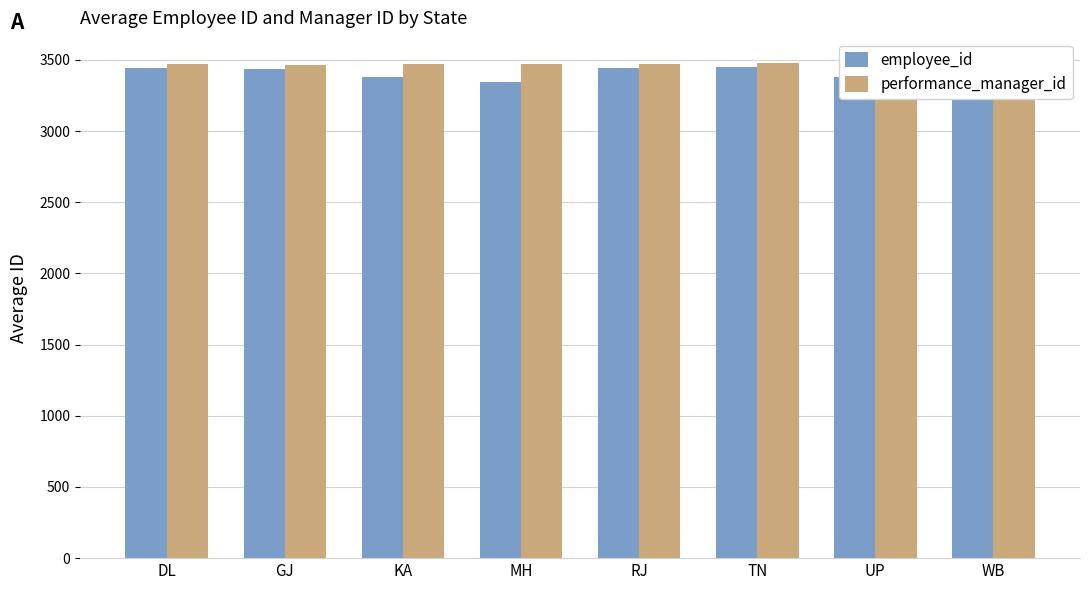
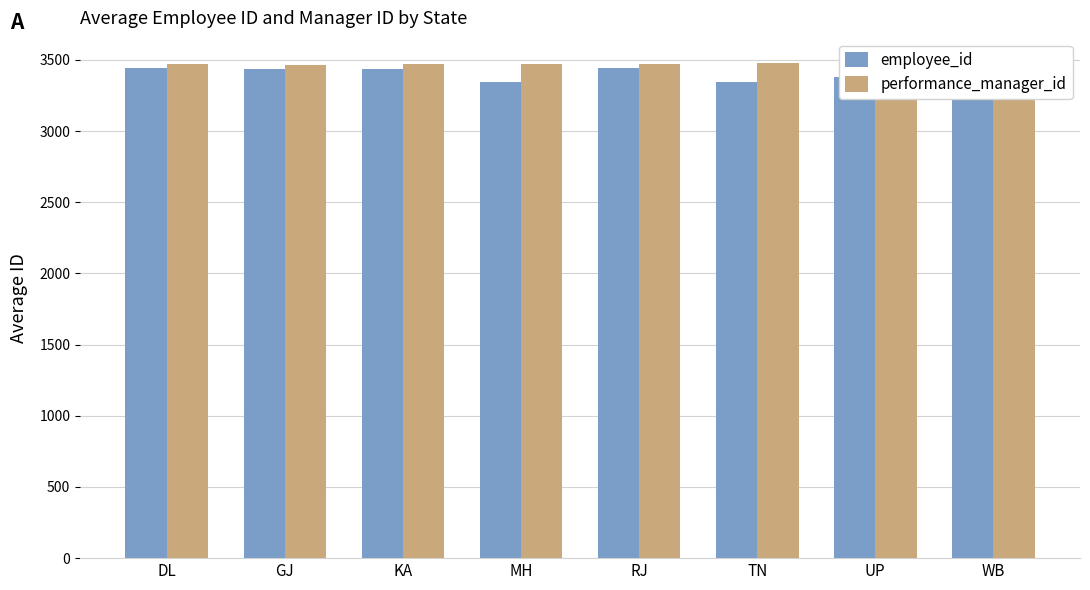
  {
    "employee_id": {
      "DL": 3440,
      "GJ": 3440,
-     "KA": 3380,
+     "KA": 3440,
      "MH": 3350,
      "RJ": 3440,
-     "TN": 3450
+     "TN": 3350
    },
    "performance_manager_id": {
      "DL": 3470,
      "GJ": 3470,
      "KA": 3470,
      "MH": 3470,
      "RJ": 3470,
      "TN": 3480
    }
  }
